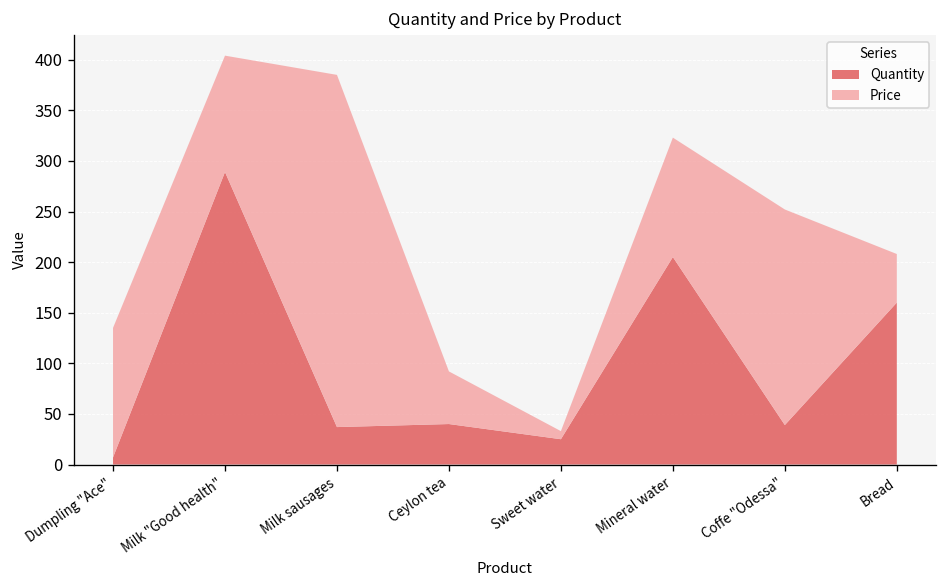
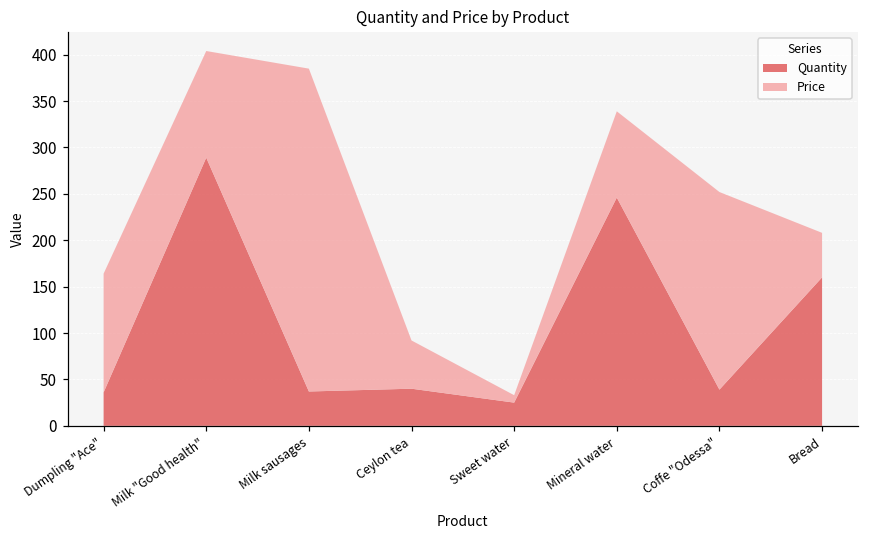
  {
    "Quantity": {
-     "Dumpling \"Ace\"": 10,
+     "Dumpling \"Ace\"": 40,
      "Milk \"Good health\"": 290,
      "Milk sausages": 40,
      "Ceylon tea": 40,
      "Sweet water": 30,
-     "Mineral water": 210,
+     "Mineral water": 250,
      "Coffe \"Odessa\"": 40,
      "Bread": 160
    },
    "Price": {
      "Dumpling \"Ace\"": 130,
      "Milk \"Good health\"": 120,
      "Milk sausages": 350,
      "Ceylon tea": 50,
      "Sweet water": 10,
-     "Mineral water": 120,
+     "Mineral water": 90,
      "Coffe \"Odessa\"": 210,
      "Bread": 50
    }
  }
